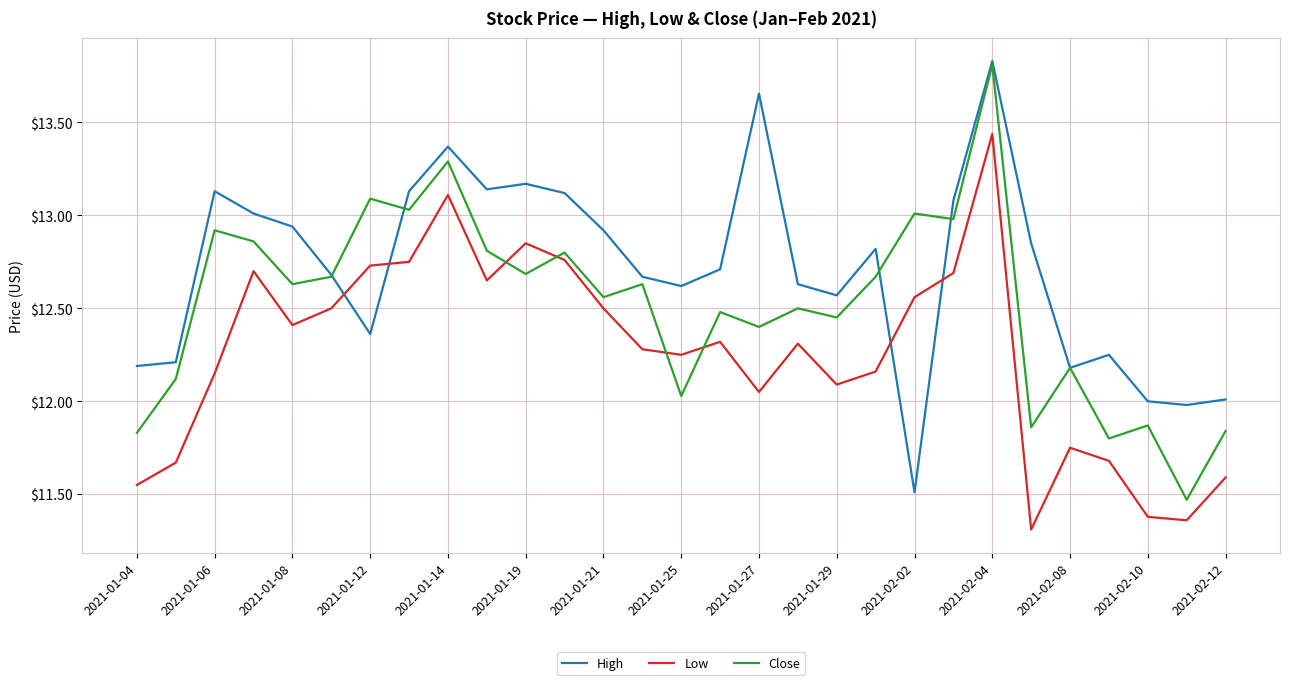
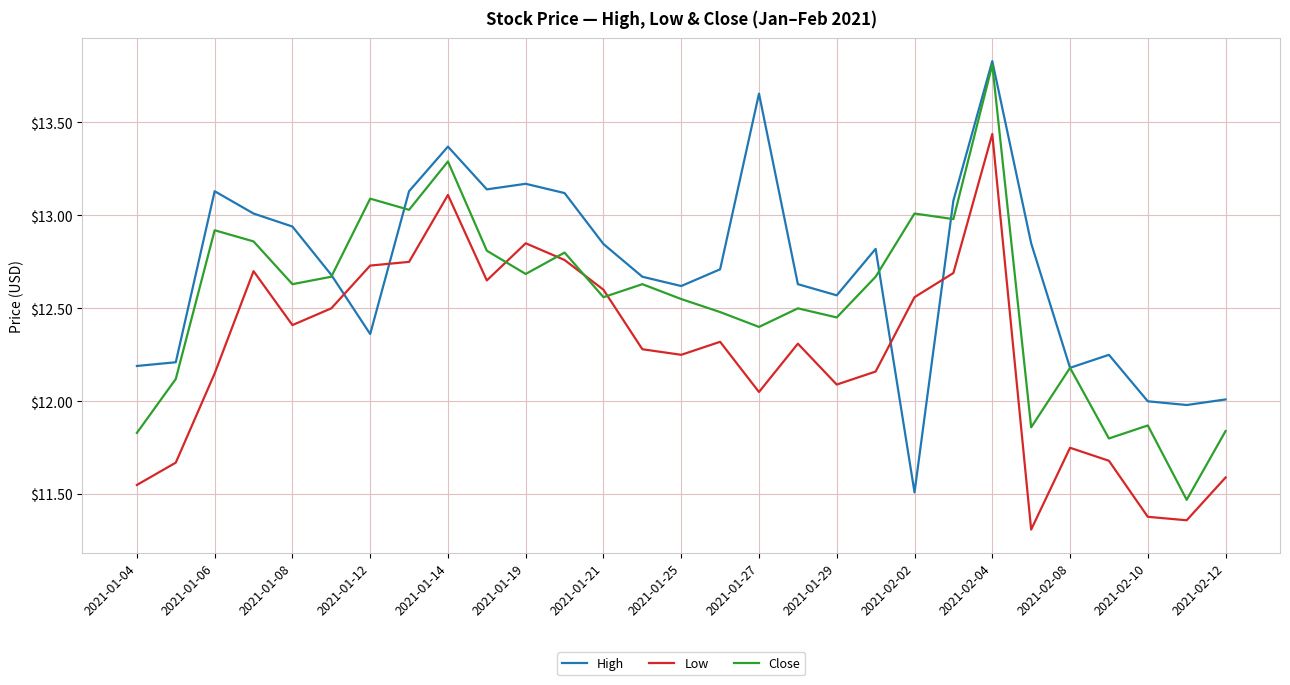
  {
    "High": {
      "2021-01-04": "$12.19",
      "2021-01-06": "$13.13",
      "2021-01-08": "$12.94",
      "2021-01-12": "$12.36",
      "2021-01-14": "$13.37",
      "2021-01-19": "$13.17",
-     "2021-01-21": "$12.92",
+     "2021-01-21": "$12.85",
      "2021-01-25": "$12.62",
      "2021-01-27": "$13.65",
      "2021-01-29": "$12.57",
      "2021-02-02": "$11.51",
      "2021-02-04": "$13.83",
      "2021-02-10": "$12.00",
      "2021-02-12": "$12.01"
    },
    "Low": {
      "2021-01-04": "$11.55",
      "2021-01-06": "$12.15",
      "2021-01-08": "$12.4",
      "2021-01-12": "$12.73",
      "2021-01-14": "$13.1",
      "2021-01-19": "$12.85",
-     "2021-01-21": "$12.5",
+     "2021-01-21": "$12.6",
      "2021-01-25": "$12.25",
      "2021-01-27": "$12.05",
      "2021-01-29": "$12.1",
      "2021-02-02": "$12.56",
      "2021-02-04": "$13.44",
      "2021-02-08": "$11.75",
      "2021-02-10": "$11.38",
      "2021-02-12": "$11.6"
    },
    "Close": {
      "2021-01-04": "$11.83",
      "2021-01-06": "$12.92",
      "2021-01-08": "$12.63",
      "2021-01-12": "$13.09",
      "2021-01-14": "$13.29",
      "2021-01-19": "$12.68",
      "2021-01-21": "$12.56",
-     "2021-01-25": "$12.03",
+     "2021-01-25": "$12.55",
      "2021-01-27": "$12.40",
      "2021-01-29": "$12.45",
      "2021-02-02": "$13.01",
      "2021-02-04": "$13.81",
      "2021-02-10": "$11.87",
      "2021-02-12": "$11.84"
    }
  }
